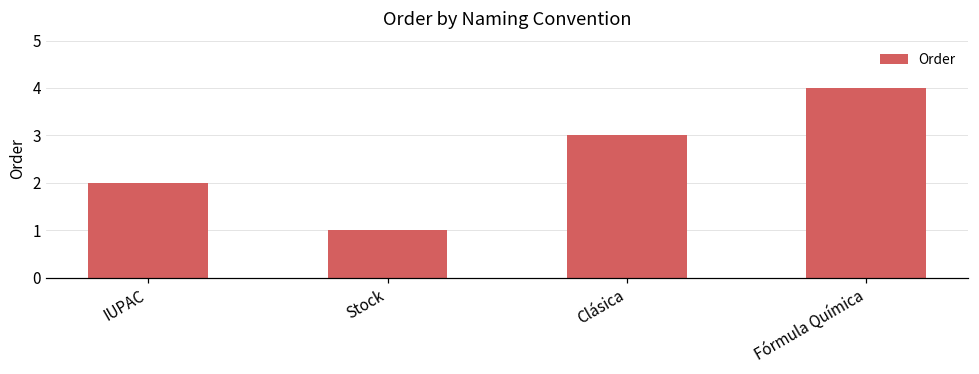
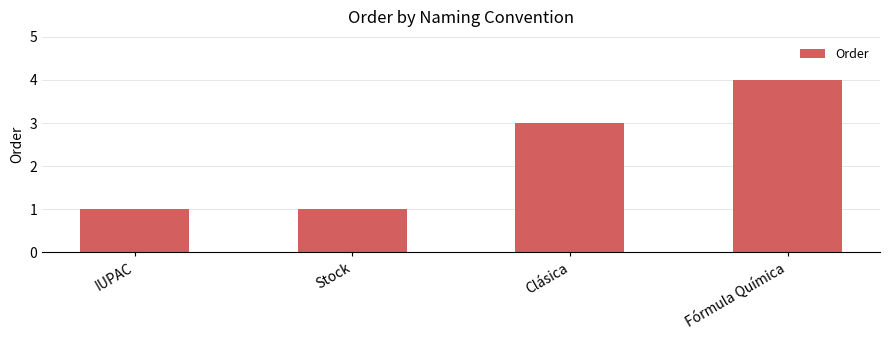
  {
-   "IUPAC": 2,
+   "IUPAC": 1,
    "Stock": 1,
    "Clásica": 3,
    "Fórmula Química": 4
  }
